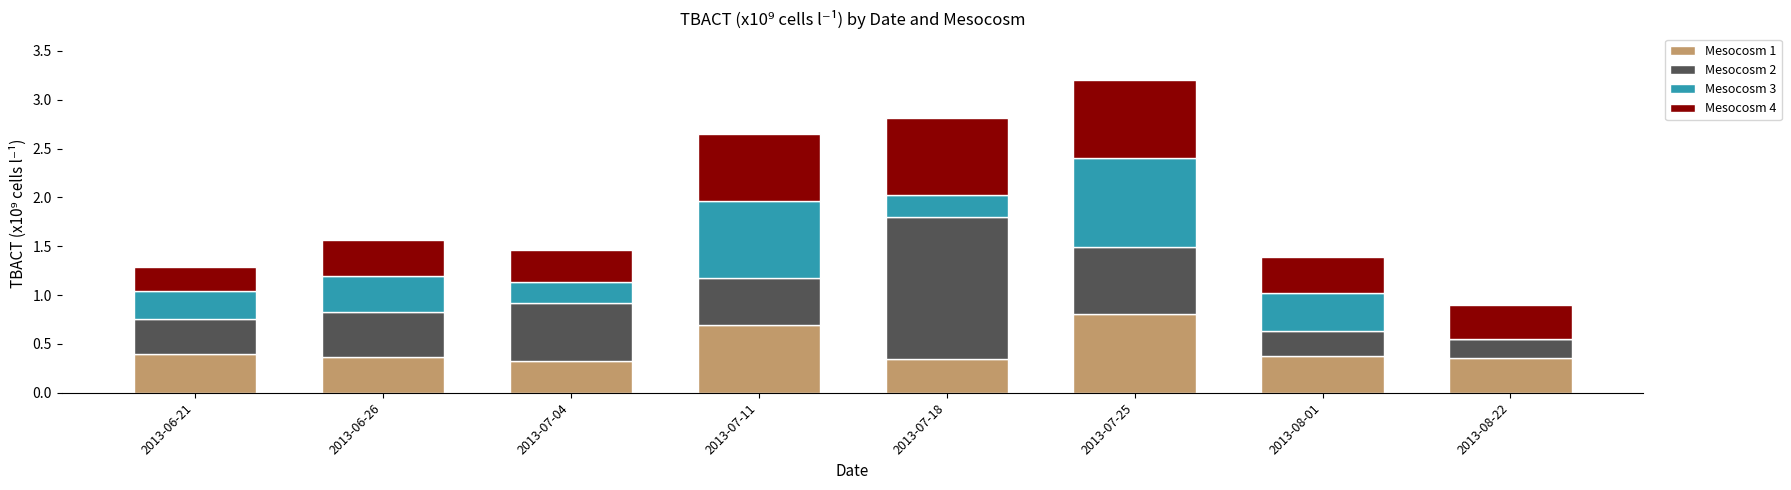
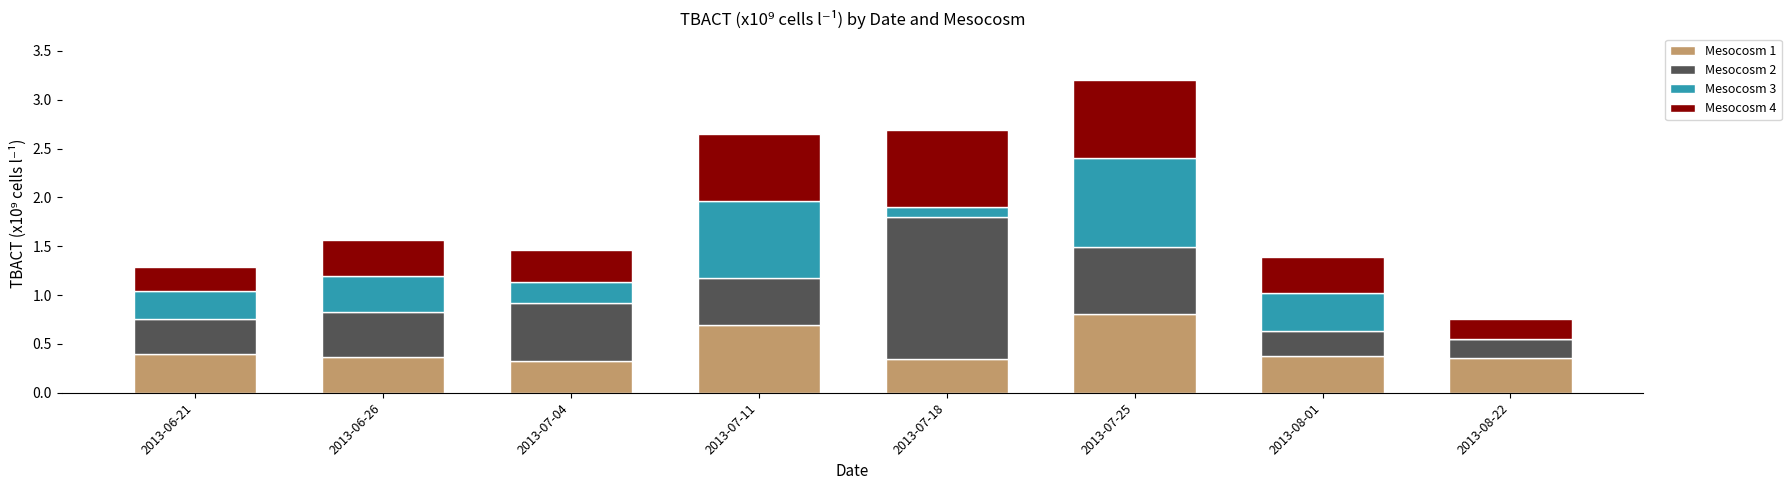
  {
    "Mesocosm 1": {
      "2013-06-21": 0.4,
      "2013-06-26": 0.4,
      "2013-07-04": 0.3,
      "2013-07-11": 0.7,
      "2013-07-18": 0.3,
      "2013-07-25": 0.8,
      "2013-08-01": 0.4,
      "2013-08-22": 0.4
    },
    "Mesocosm 2": {
      "2013-06-21": 0.4,
      "2013-06-26": 0.5,
      "2013-07-04": 0.6,
      "2013-07-11": 0.5,
      "2013-07-18": 1.5,
      "2013-07-25": 0.7,
      "2013-08-01": 0.3,
      "2013-08-22": 0.2
    },
    "Mesocosm 3": {
      "2013-06-21": 0.3,
      "2013-06-26": 0.4,
      "2013-07-04": 0.2,
      "2013-07-11": 0.8,
-     "2013-07-18": 0.2,
+     "2013-07-18": 0.1,
      "2013-07-25": 0.9,
      "2013-08-01": 0.4,
      "2013-08-22": 0.0
    },
    "Mesocosm 4": {
      "2013-06-21": 0.2,
      "2013-06-26": 0.4,
      "2013-07-04": 0.3,
      "2013-07-11": 0.7,
      "2013-07-18": 0.8,
      "2013-07-25": 0.8,
      "2013-08-01": 0.4,
-     "2013-08-22": 0.4
+     "2013-08-22": 0.2
    }
  }
